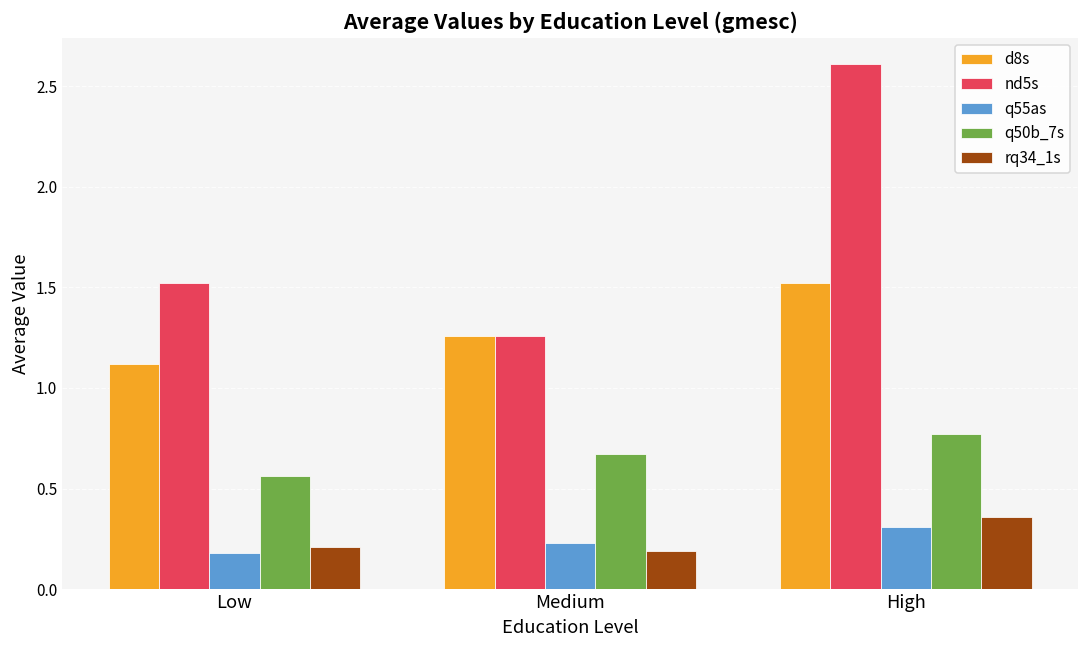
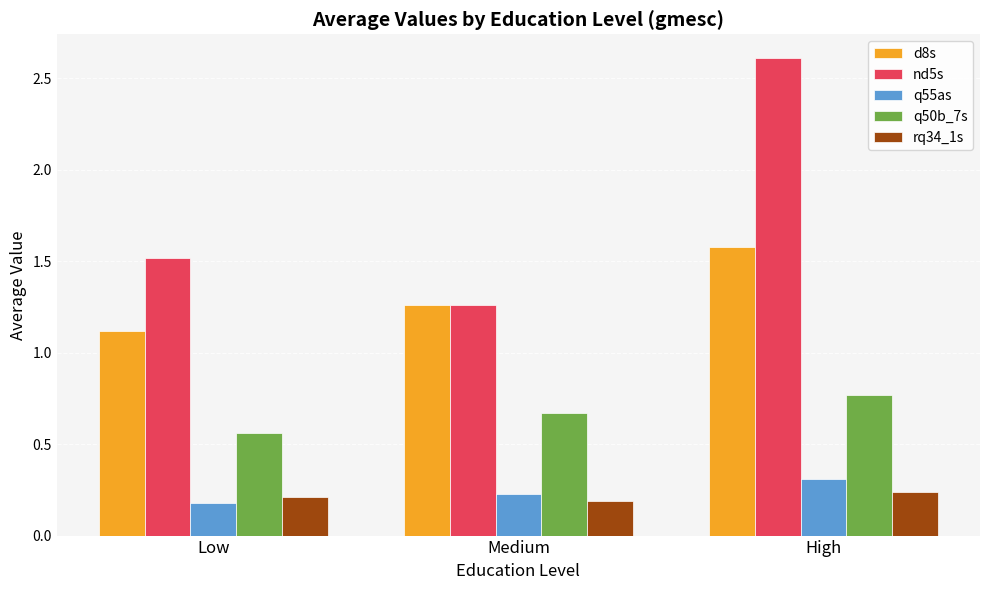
  {
    "d8s": {
      "Low": 1.12,
      "Medium": 1.26,
-     "High": 1.52
+     "High": 1.58
    },
    "nd5s": {
      "Low": 1.52,
      "Medium": 1.26,
      "High": 2.61
    },
    "q55as": {
      "Low": 0.18,
      "Medium": 0.23,
      "High": 0.31
    },
    "q50b_7s": {
      "Low": 0.56,
      "Medium": 0.67,
      "High": 0.77
    },
    "rq34_1s": {
      "Low": 0.21,
      "Medium": 0.19,
-     "High": 0.36
+     "High": 0.24
    }
  }
